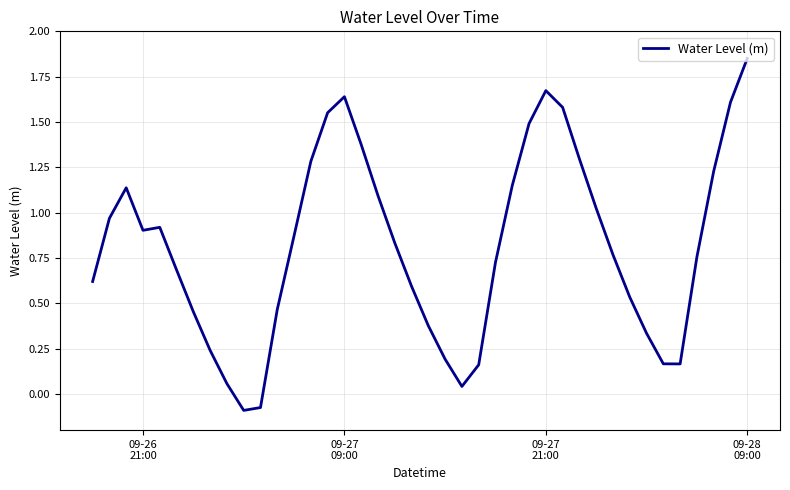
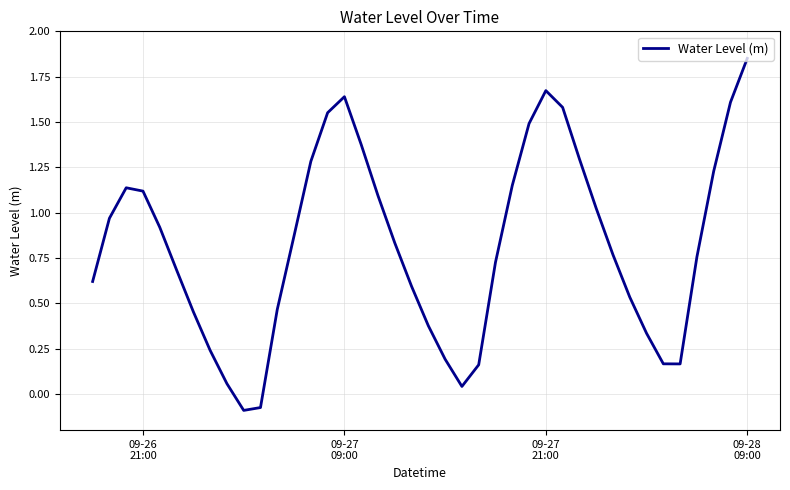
  {
-   "09-26 21:00": 0.90,
+   "09-26 21:00": 1.12,
    "09-27 09:00": 1.64,
    "09-27 21:00": 1.67
  }
